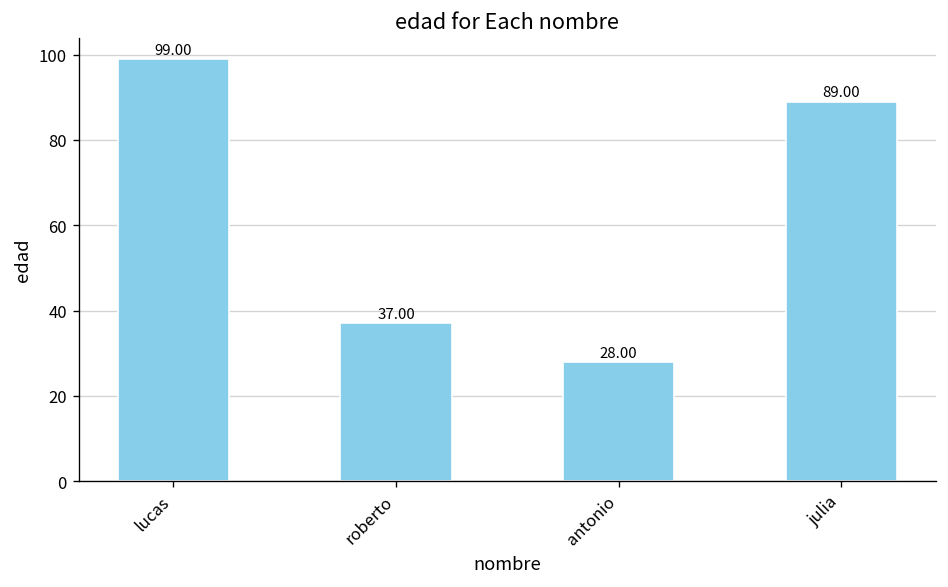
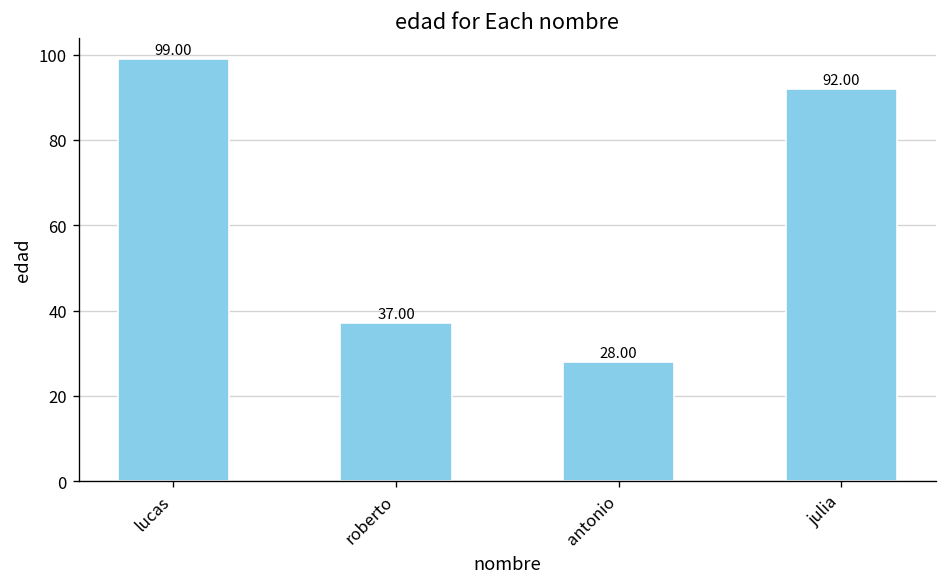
  {
    "lucas": 99.00,
    "roberto": 37.00,
    "antonio": 28.00,
-   "julia": 89.00
+   "julia": 92.00
  }
